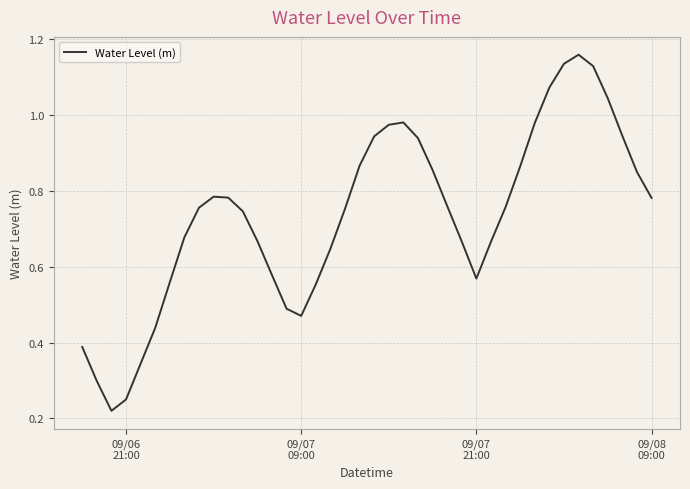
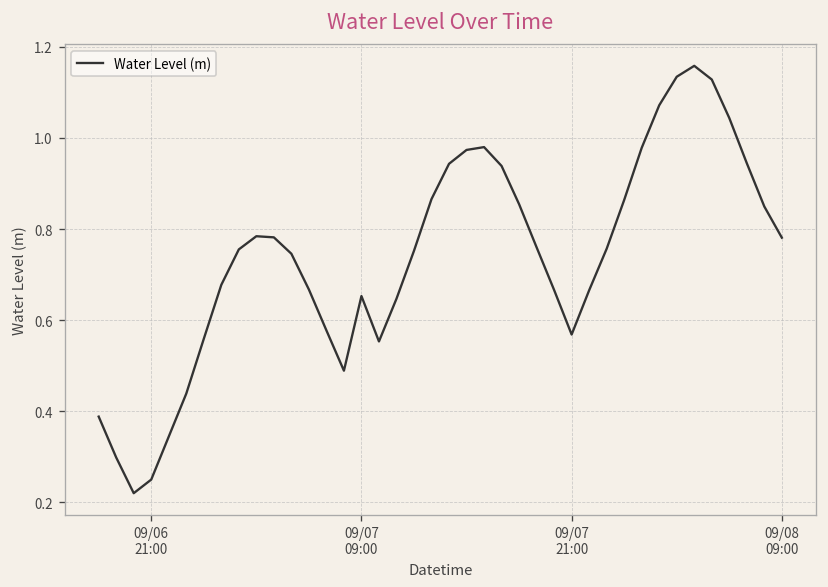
  {
    "09/06 21:00": 0.25,
-   "09/07 09:00": 0.47,
+   "09/07 09:00": 0.65,
    "09/07 21:00": 0.57,
    "09/08 09:00": 0.78
  }
